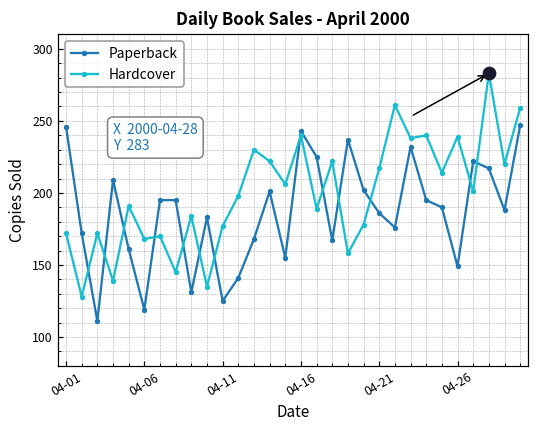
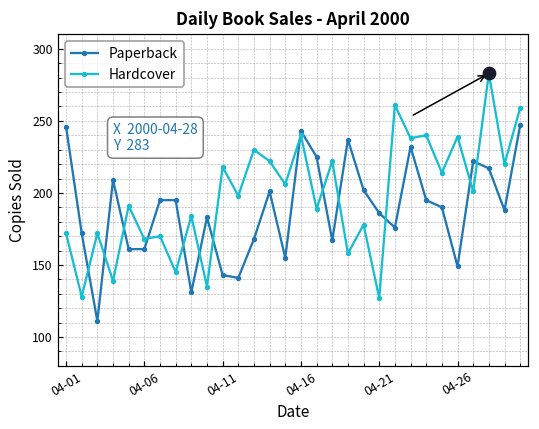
  {
    "Paperback": {
      "04-01": 246,
-     "04-06": 119,
-     "04-11": 125,
+     "04-06": 161,
+     "04-11": 143,
      "04-16": 243,
      "04-21": 186,
      "04-26": 149
    },
    "Hardcover": {
      "04-01": 172,
      "04-06": 168,
-     "04-11": 177,
+     "04-11": 218,
      "04-16": 240,
-     "04-21": 217,
+     "04-21": 127,
      "04-26": 239
    }
  }
